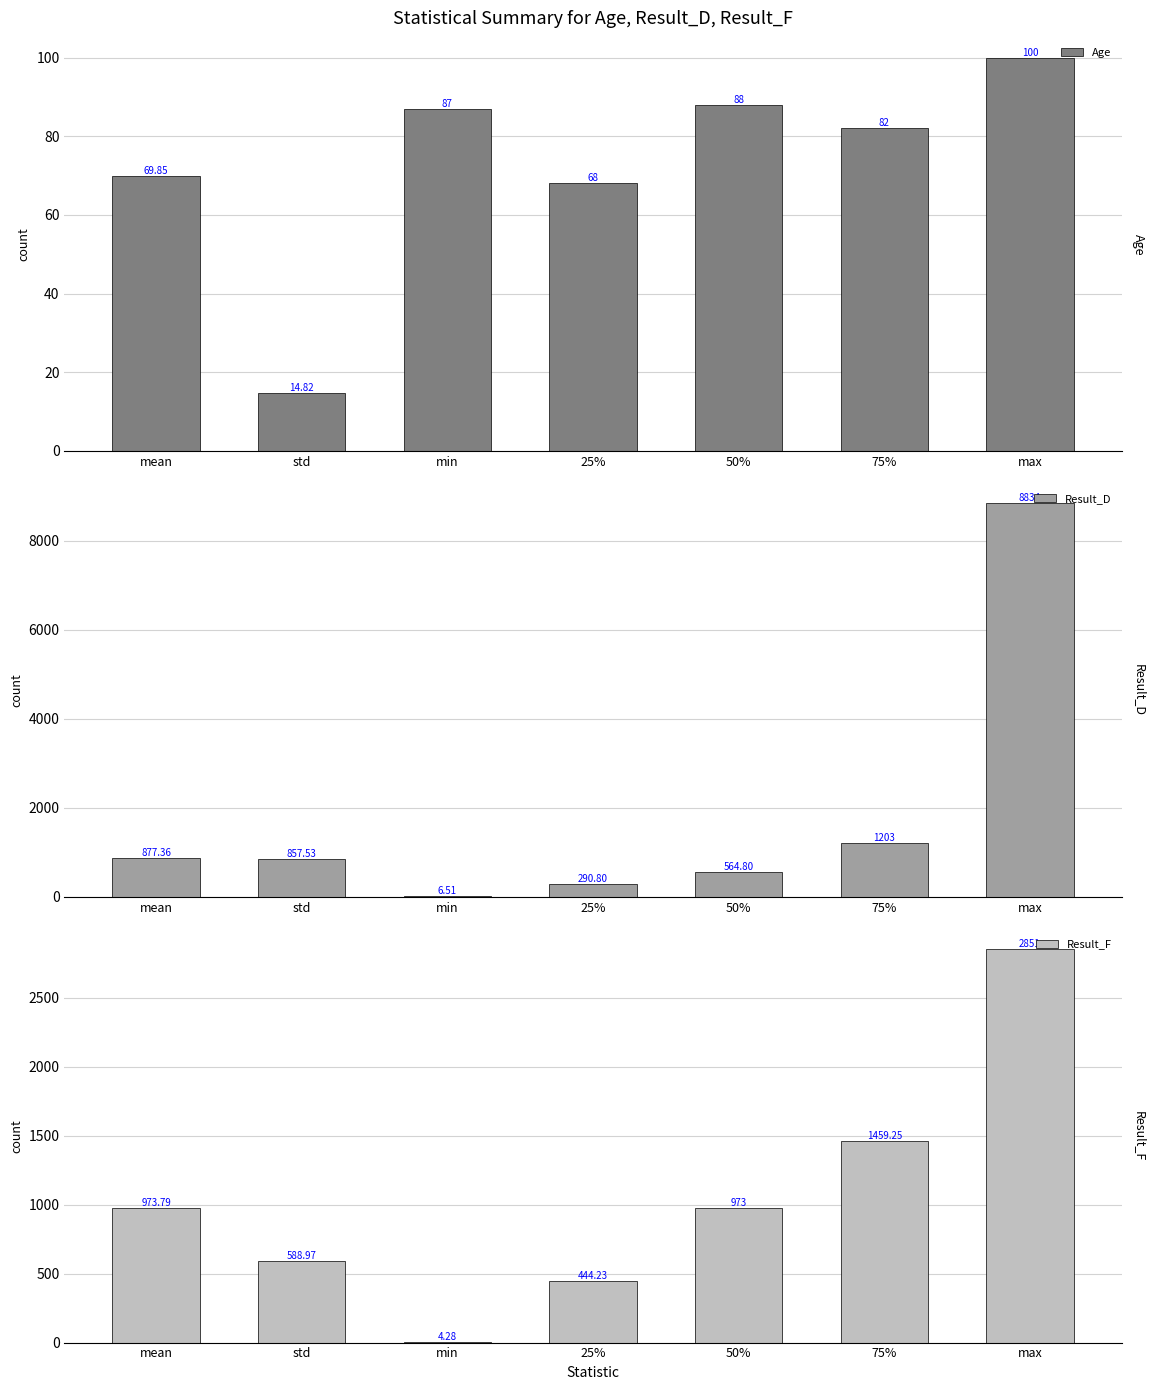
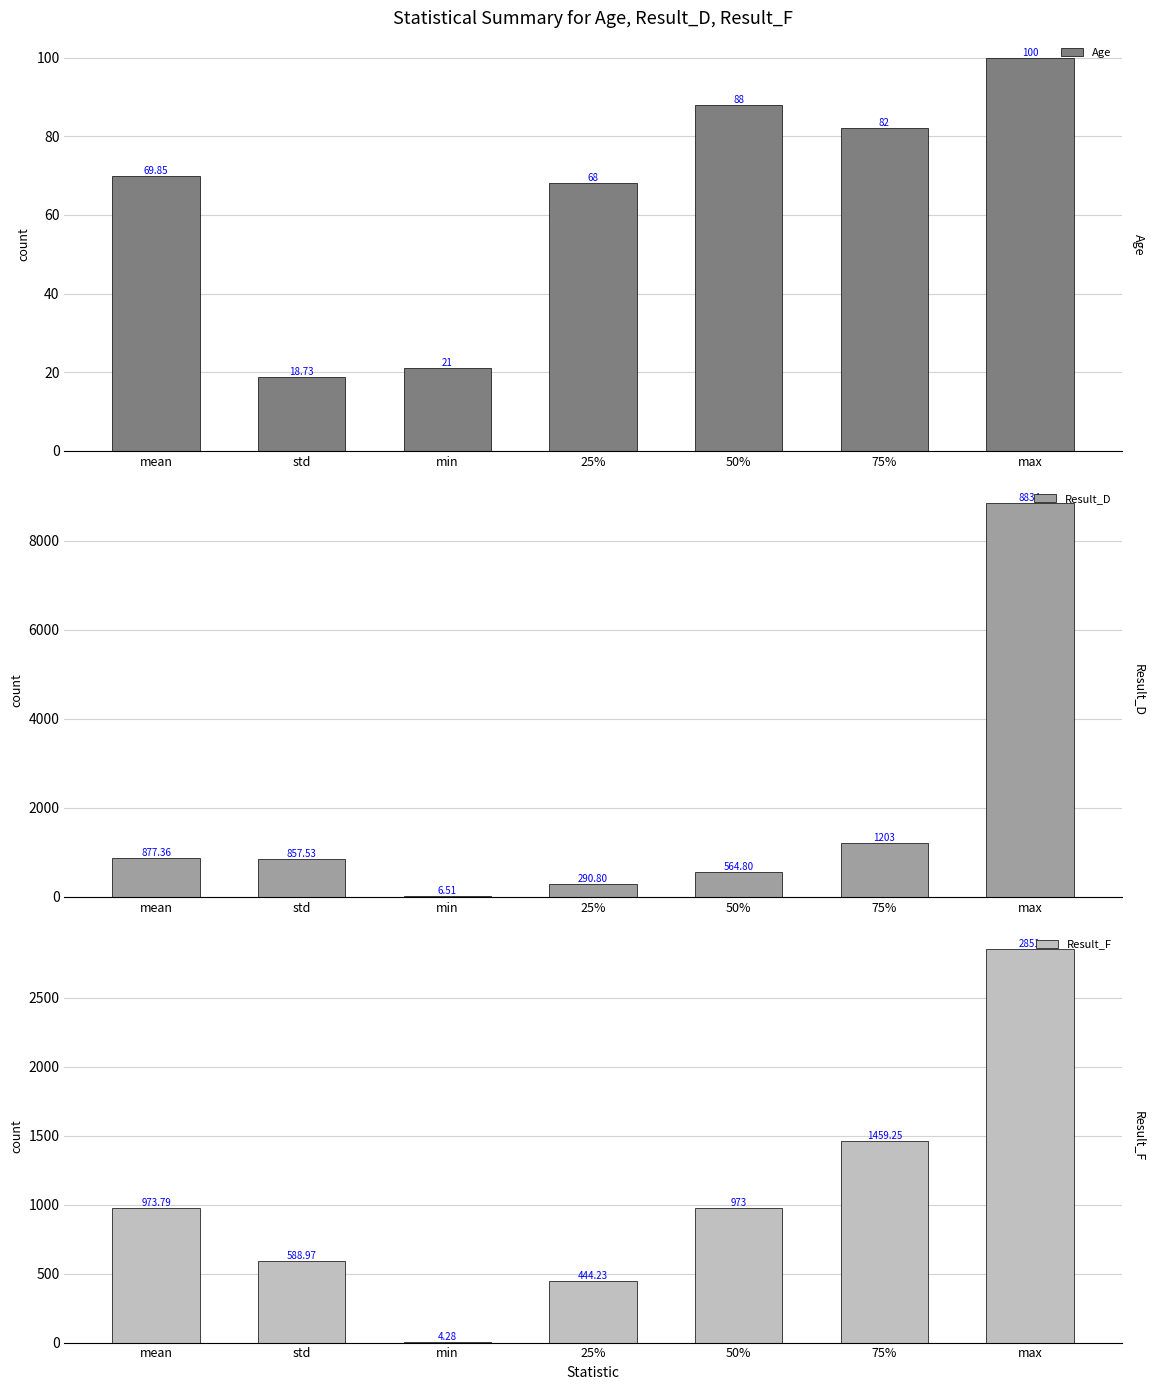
  {
    "Statistical Summary for Age, Result_D, Result_F": {
      "mean": 69.85,
-     "std": 14.82,
-     "min": 87,
+     "std": 18.73,
+     "min": 21,
      "25%": 68,
      "50%": 88,
      "75%": 82,
      "max": 100
    }
  }
